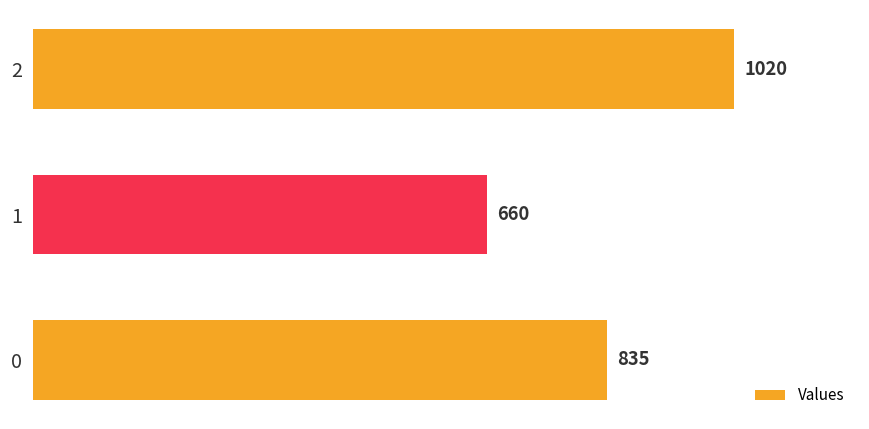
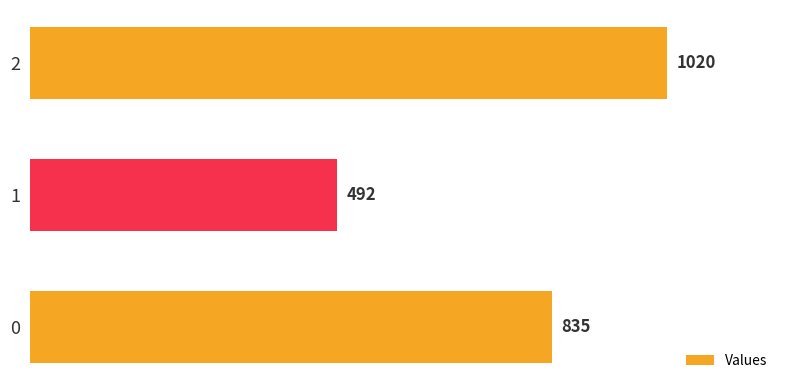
  {
    "2": 1020,
-   "1": 660,
+   "1": 492,
    "0": 835
  }
